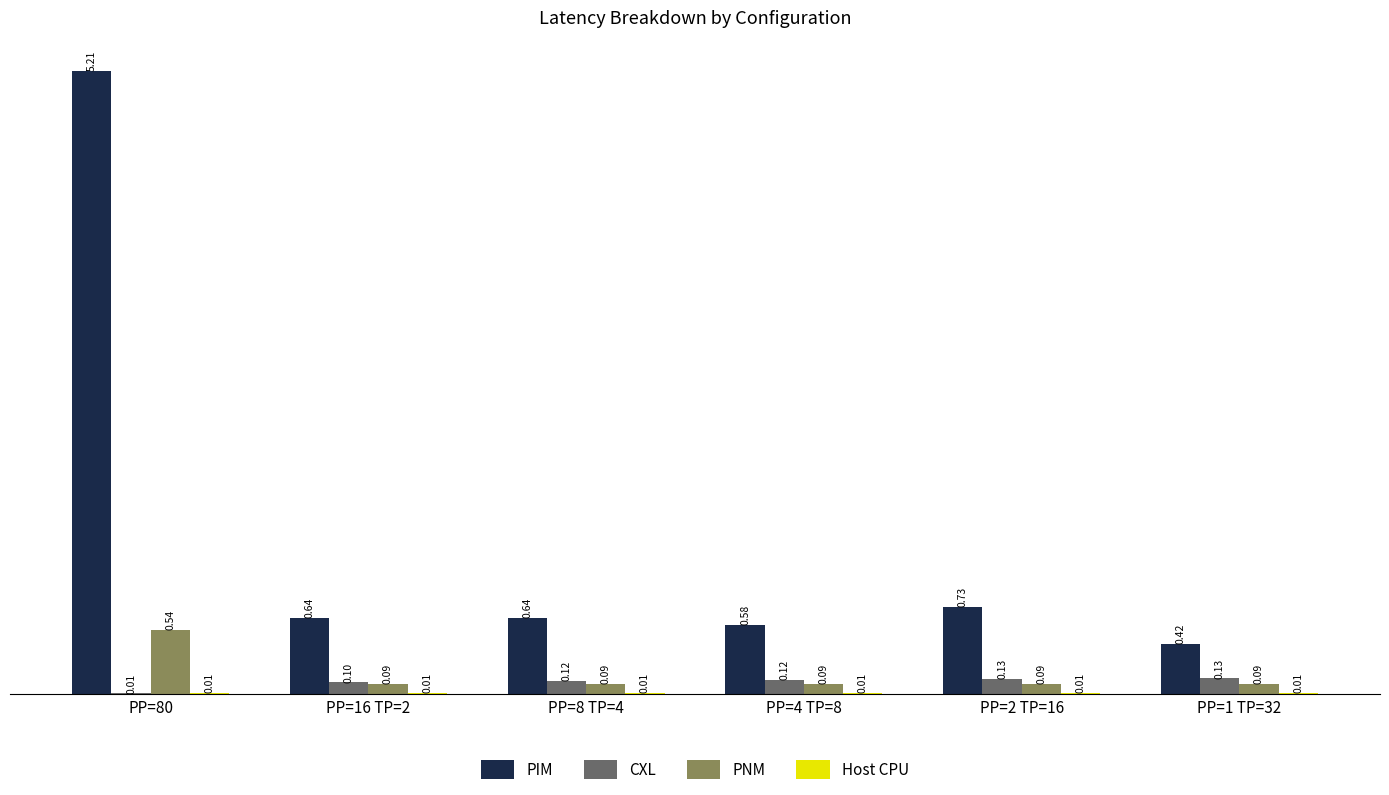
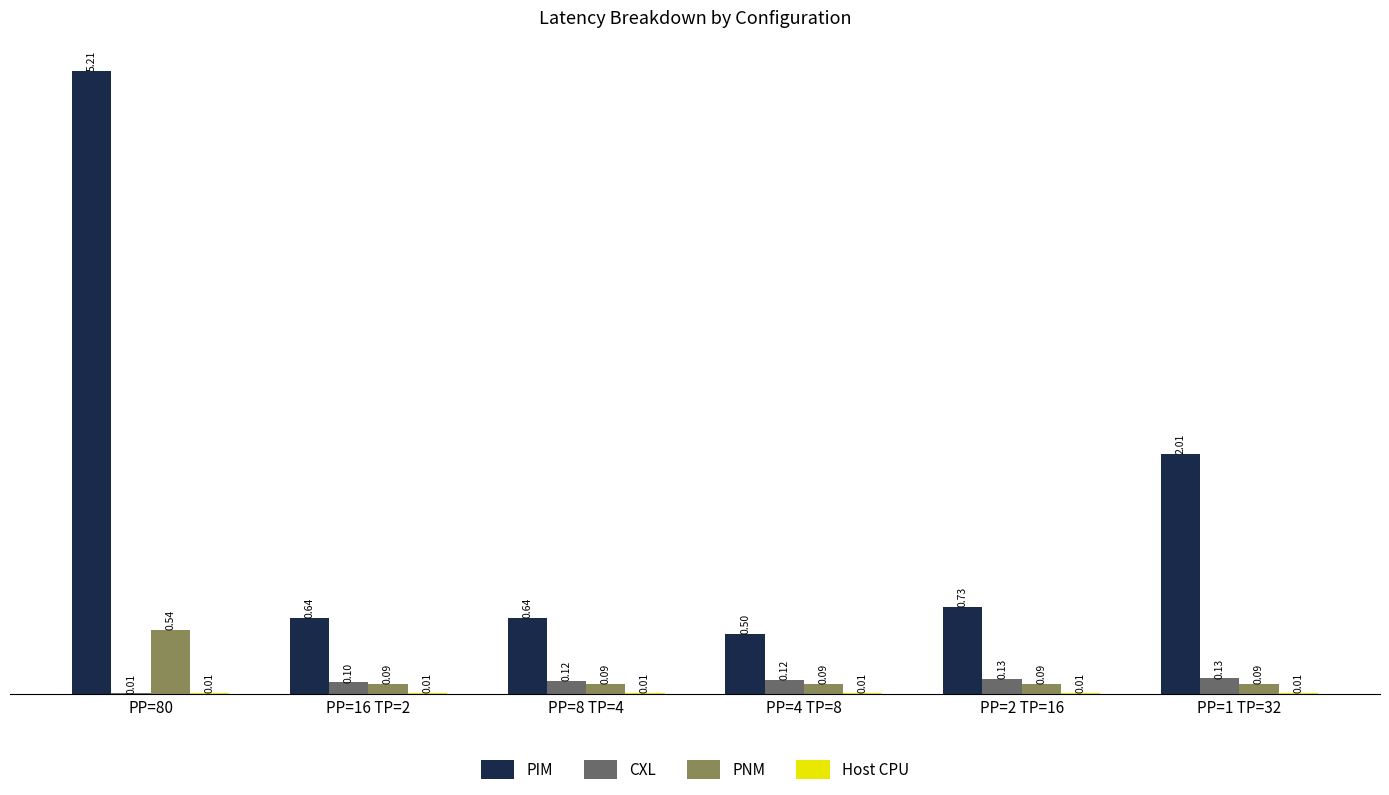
  {
    "PIM": {
      "PP=80": 5.21,
      "PP=16 TP=2": 0.64,
      "PP=8 TP=4": 0.64,
-     "PP=4 TP=8": 0.58,
+     "PP=4 TP=8": 0.50,
      "PP=2 TP=16": 0.73,
-     "PP=1 TP=32": 0.42
+     "PP=1 TP=32": 2.01
    },
    "Host CPU": {
      "PP=80": 0.01,
      "PP=16 TP=2": 0.01,
      "PP=8 TP=4": 0.01,
      "PP=4 TP=8": 0.01,
      "PP=2 TP=16": 0.01,
      "PP=1 TP=32": 0.01
    }
  }
